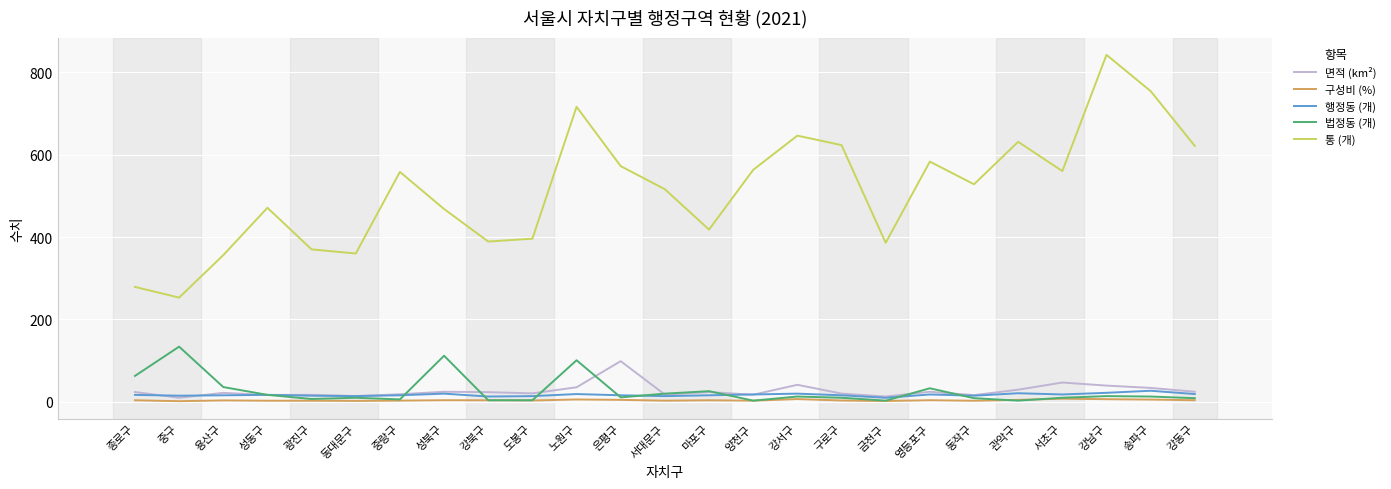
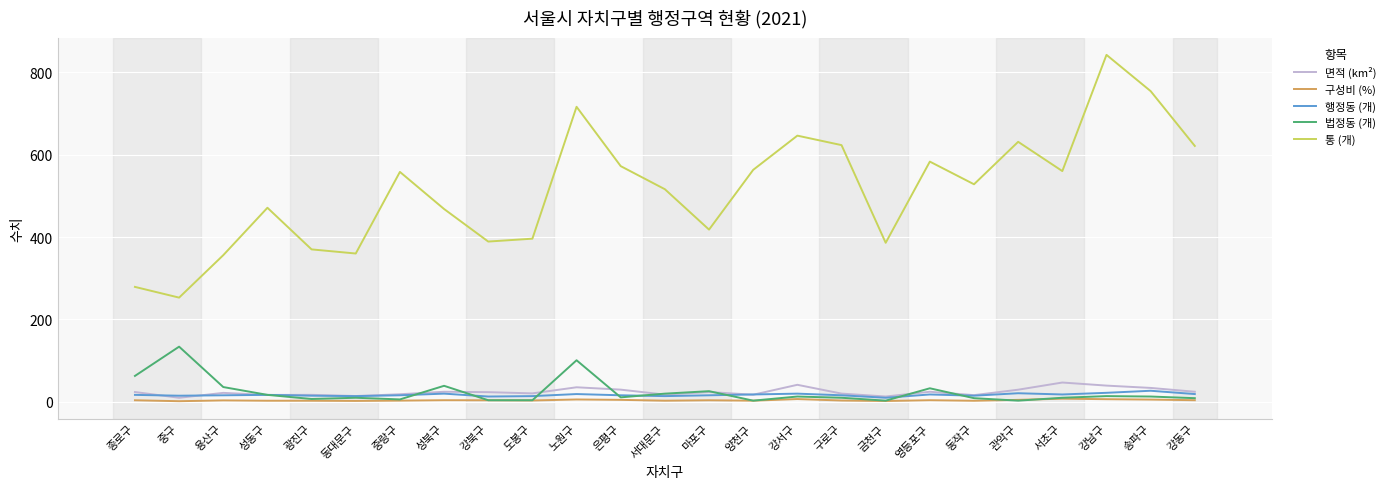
  {
    "면적 (km²)": {
      "종로구": 20,
      "강북구": 20,
      "도봉구": 20,
      "노원구": 40,
-     "은평구": 100,
+     "은평구": 30,
      "강서구": 40,
      "영등포구": 20,
      "관악구": 30,
      "서초구": 50,
      "강남구": 40,
      "송파구": 30
    },
    "행정동 (개)": {
      "종로구": 20,
      "강북구": 10,
      "도봉구": 10,
      "노원구": 20,
      "마포구": 20,
      "강서구": 20,
      "영등포구": 20,
      "관악구": 20,
      "서초구": 20,
      "강남구": 20,
      "송파구": 30
    },
    "법정동 (개)": {
      "종로구": 60,
      "중구": 130,
      "용산구": 40,
-     "성북구": 110,
+     "성북구": 40,
      "노원구": 100,
      "강서구": 10,
      "영등포구": 30,
      "강남구": 10,
      "송파구": 10
    }
  }
